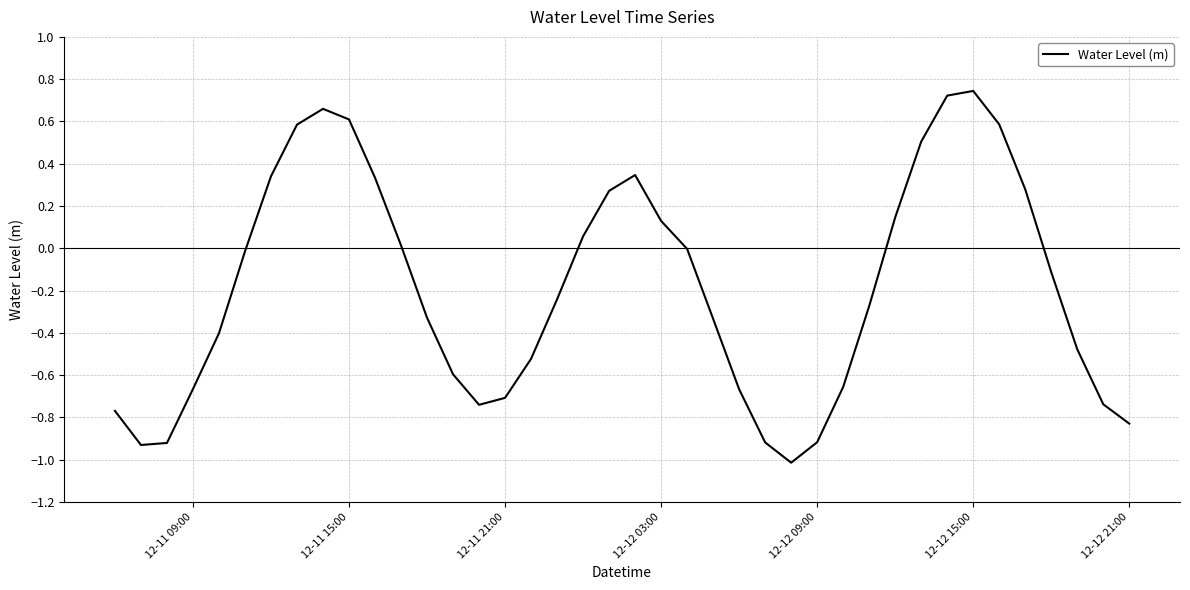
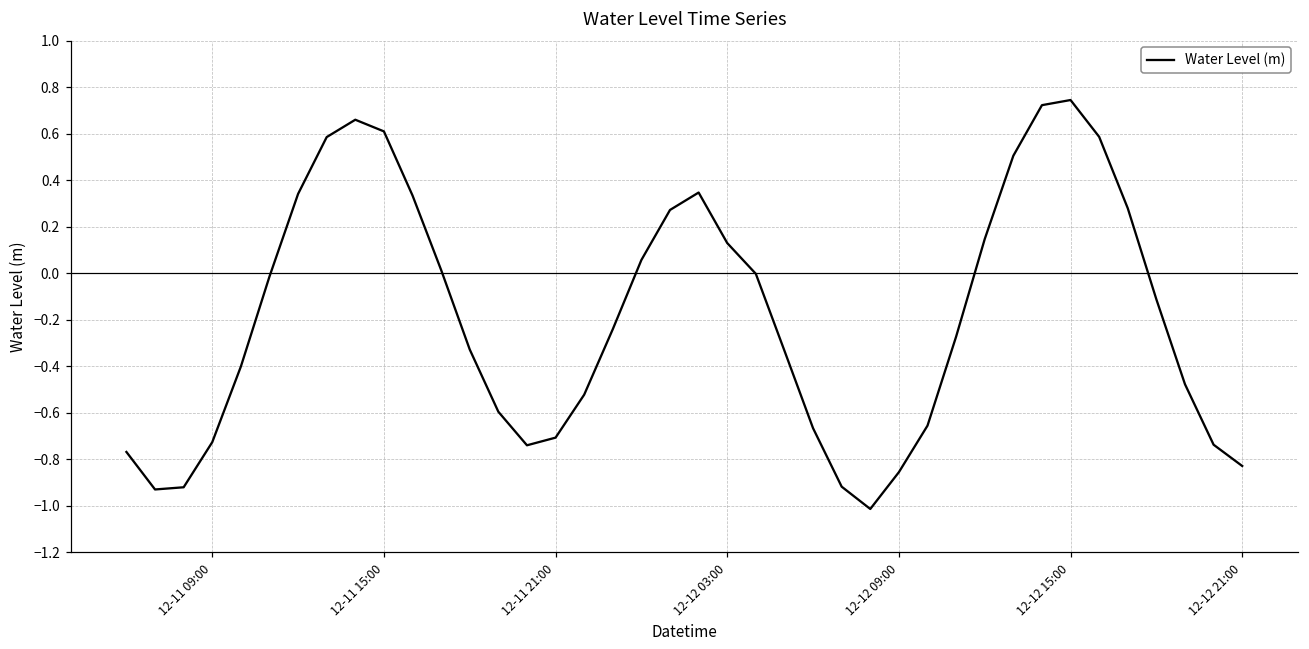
  {
-   "12-11 09:00": -0.67,
+   "12-11 09:00": -0.73,
    "12-11 15:00": 0.61,
    "12-11 21:00": -0.71,
    "12-12 03:00": 0.13,
-   "12-12 09:00": -0.92,
+   "12-12 09:00": -0.86,
    "12-12 15:00": 0.74,
    "12-12 21:00": -0.83
  }
